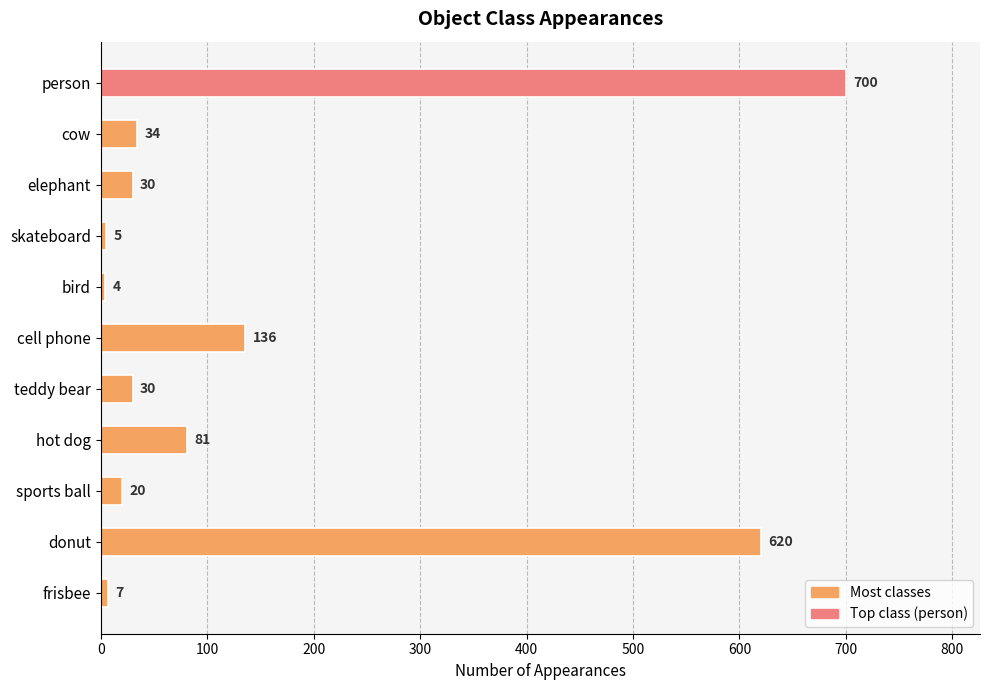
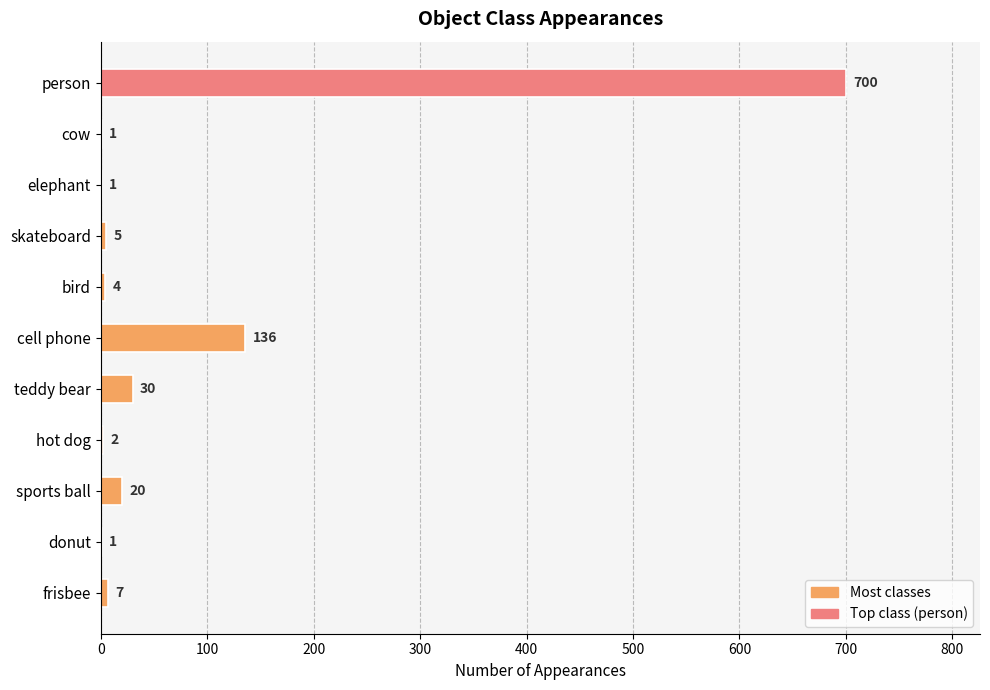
  {
    "person": 700,
-   "cow": 34,
-   "elephant": 30,
+   "cow": 1,
+   "elephant": 1,
    "skateboard": 5,
    "bird": 4,
    "cell phone": 136,
    "teddy bear": 30,
-   "hot dog": 81,
+   "hot dog": 2,
    "sports ball": 20,
-   "donut": 620,
+   "donut": 1,
    "frisbee": 7
  }
